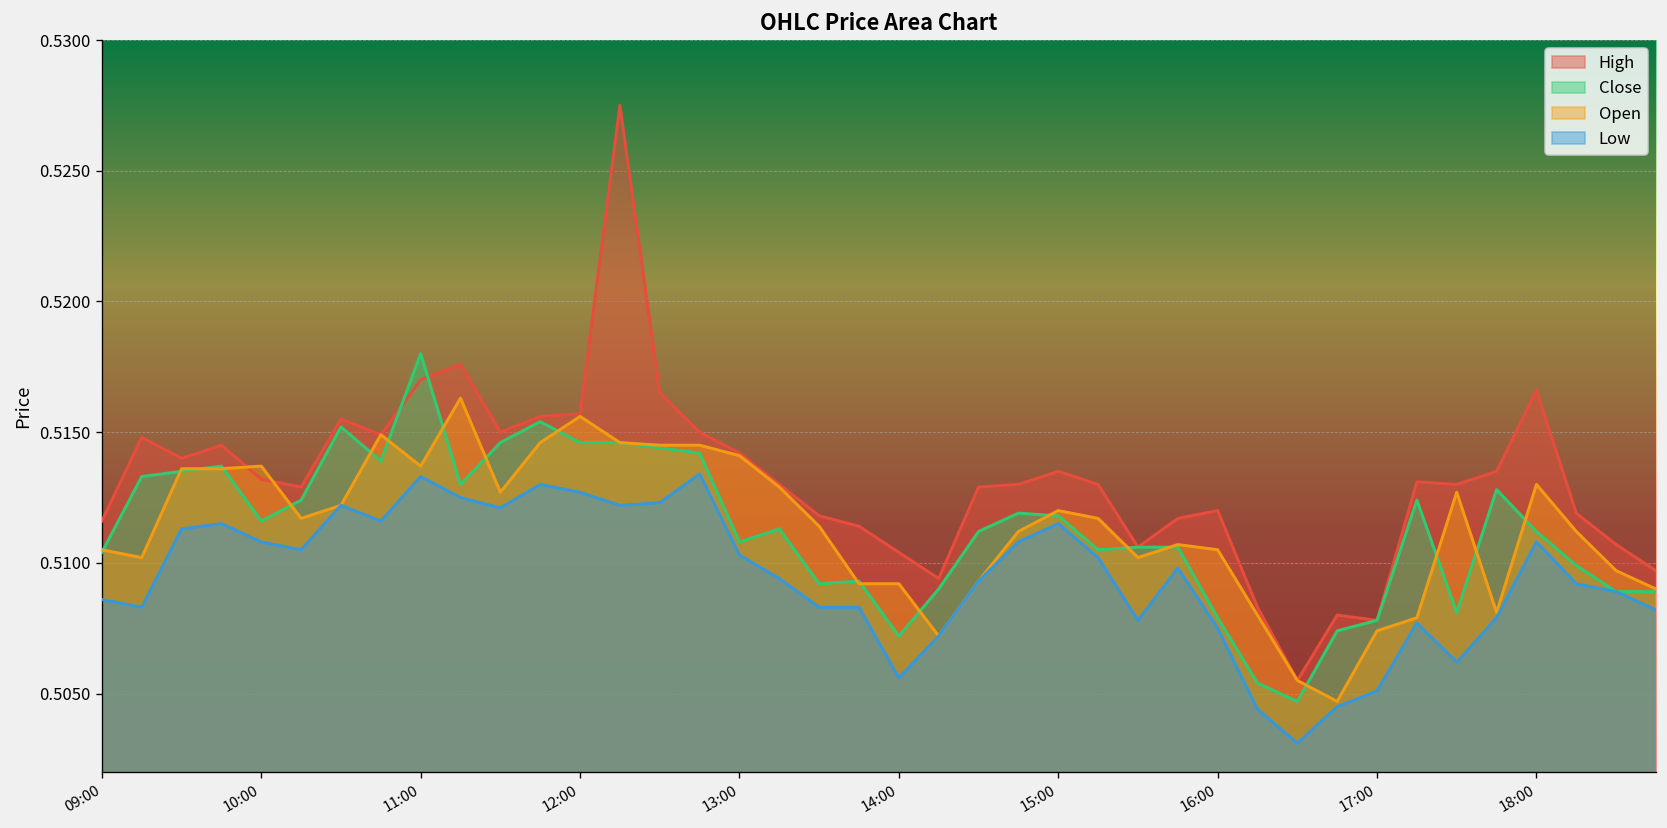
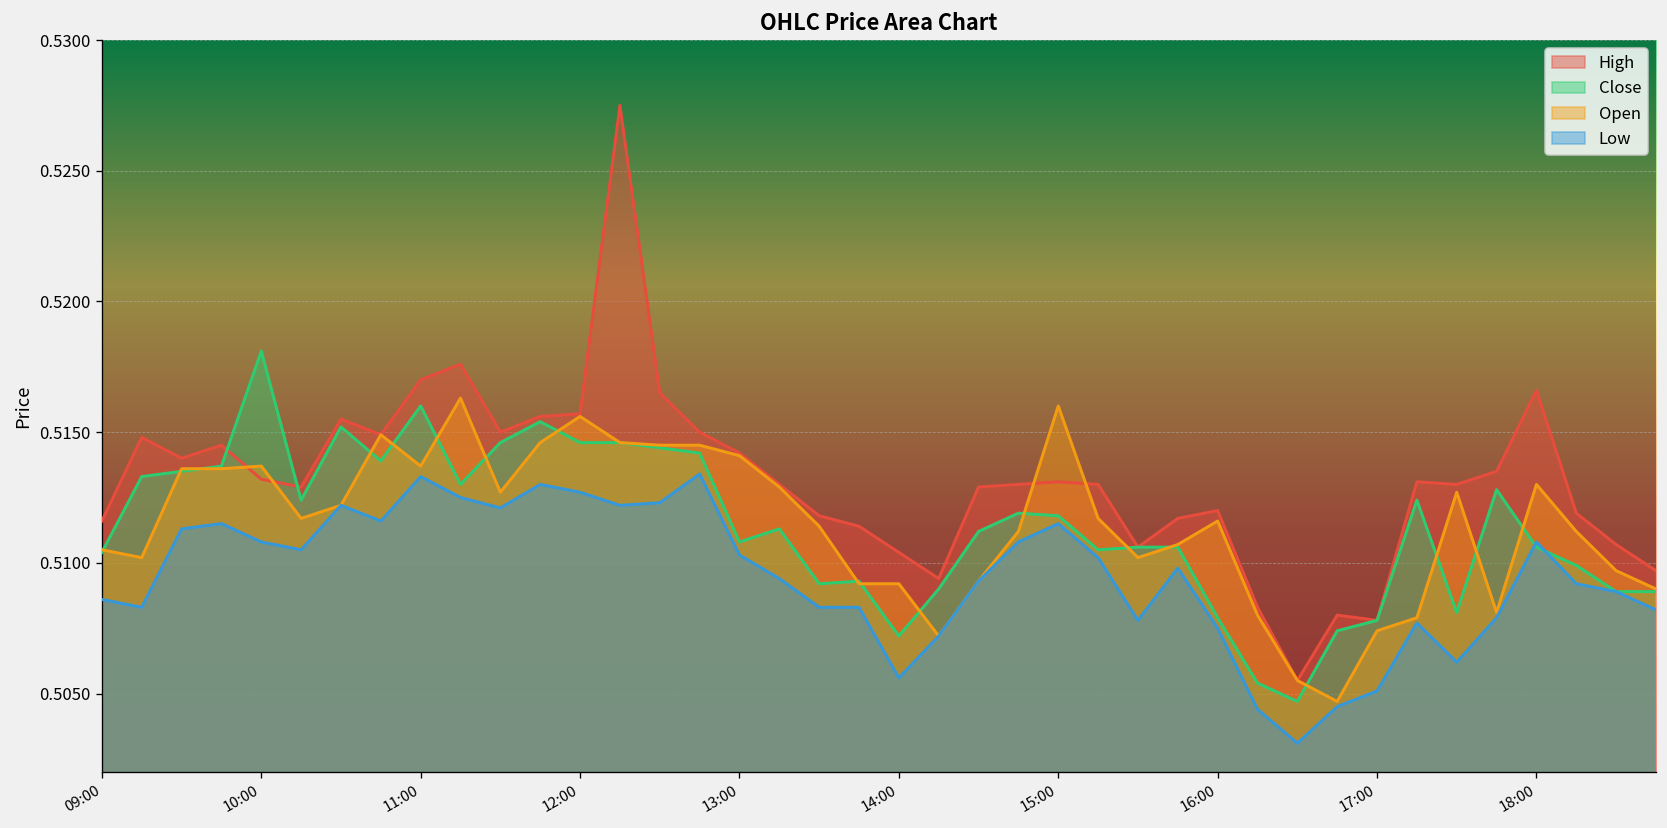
  {
    "High": {
      "09:00": 0.5116,
      "10:00": 0.5132,
      "11:00": 0.5170,
      "14:00": 0.5104,
-     "15:00": 0.5135,
+     "15:00": 0.5131,
      "16:00": 0.5120,
      "18:00": 0.5166
    },
    "Close": {
-     "10:00": 0.5116,
-     "11:00": 0.518,
+     "10:00": 0.5181,
+     "11:00": 0.516,
      "12:00": 0.5146,
      "13:00": 0.5108,
      "14:00": 0.5072,
      "15:00": 0.5118,
      "16:00": 0.5079,
-     "18:00": 0.5112
+     "18:00": 0.5106
    },
    "Open": {
      "10:00": 0.5137,
      "11:00": 0.5137,
      "14:00": 0.5092,
-     "15:00": 0.512,
-     "16:00": 0.5105,
+     "15:00": 0.516,
+     "16:00": 0.5116,
      "17:00": 0.5074,
      "18:00": 0.5130
    },
    "Low": {
      "09:00": 0.5086,
      "10:00": 0.5108,
      "11:00": 0.5133,
      "12:00": 0.5127,
      "13:00": 0.5103,
      "14:00": 0.5056,
      "15:00": 0.5115,
      "16:00": 0.5075,
      "17:00": 0.5051,
      "18:00": 0.5108
    }
  }
